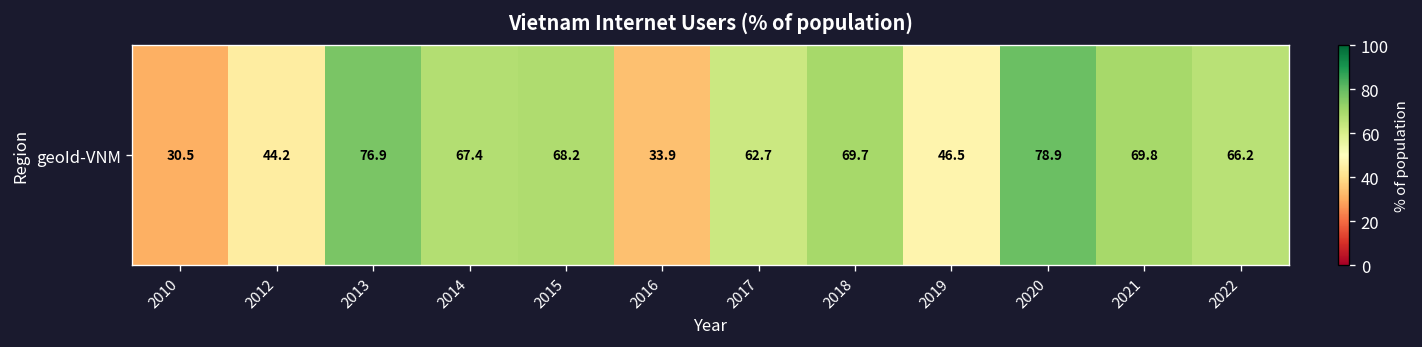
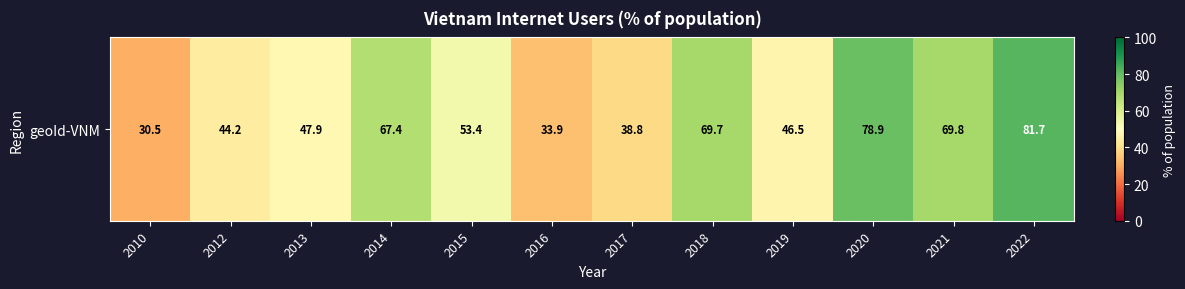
  {
    "geoId-VNM": {
      "2010": 30.5,
      "2012": 44.2,
-     "2013": 76.9,
+     "2013": 47.9,
      "2014": 67.4,
-     "2015": 68.2,
+     "2015": 53.4,
      "2016": 33.9,
-     "2017": 62.7,
+     "2017": 38.8,
      "2018": 69.7,
      "2019": 46.5,
      "2020": 78.9,
      "2021": 69.8,
-     "2022": 66.2
+     "2022": 81.7
    }
  }
